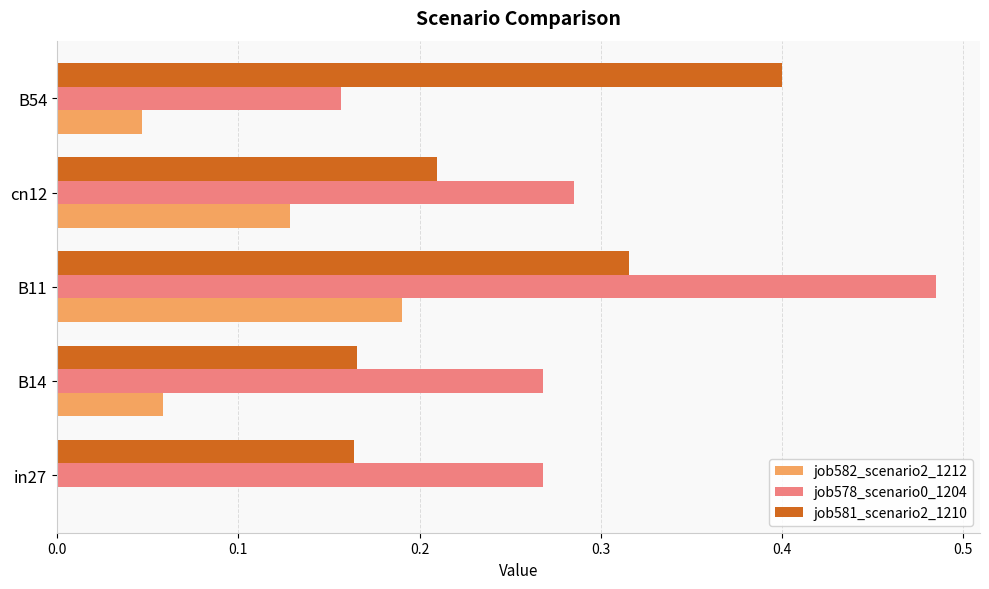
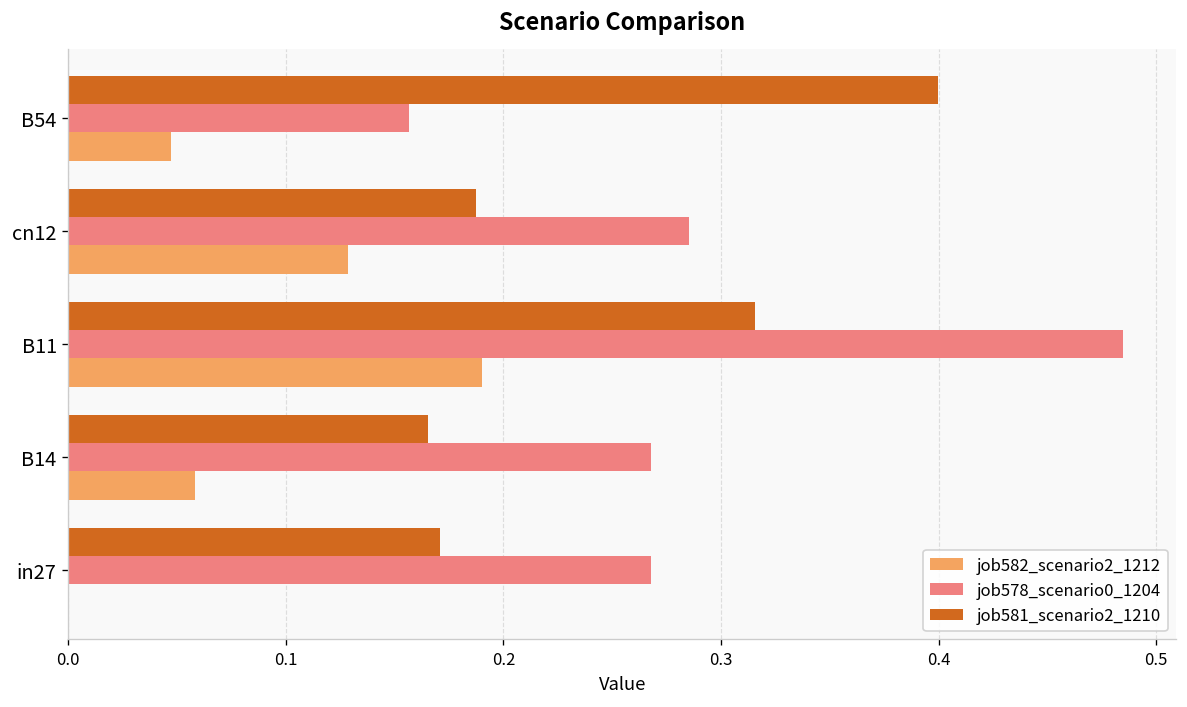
  {
    "job581_scenario2_1210": {
      "B54": 0.400,
-     "cn12": 0.210,
+     "cn12": 0.187,
      "B11": 0.316,
      "B14": 0.165,
-     "in27": 0.164
+     "in27": 0.171
    }
  }
